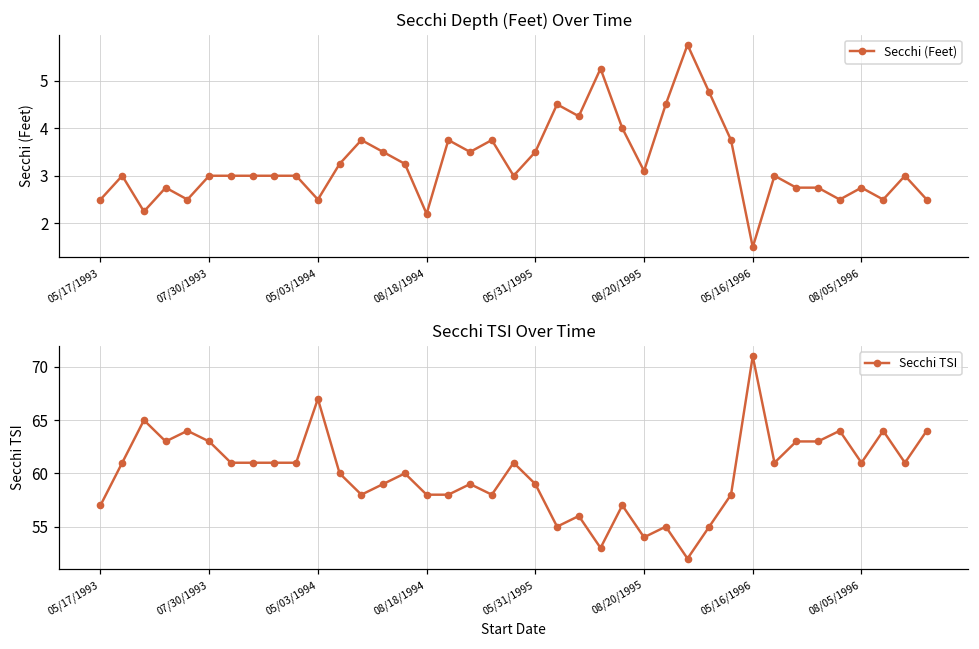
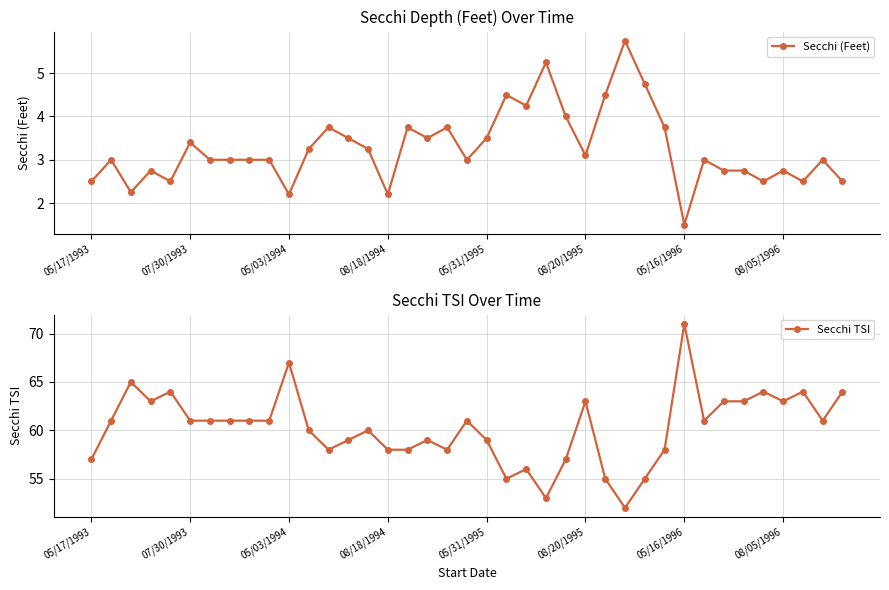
  {
    "Secchi Depth (Feet) Over Time": {
      "05/17/1993": 2.5,
-     "07/30/1993": 3.0,
-     "05/03/1994": 2.5,
+     "07/30/1993": 3.4,
+     "05/03/1994": 2.2,
      "08/18/1994": 2.2,
      "05/31/1995": 3.5,
      "08/20/1995": 3.1,
      "05/16/1996": 1.5,
      "08/05/1996": 2.8
    },
    "Secchi TSI Over Time": {
      "05/17/1993": 57,
-     "07/30/1993": 63,
+     "07/30/1993": 61,
      "05/03/1994": 67,
      "08/18/1994": 58,
      "05/31/1995": 59,
-     "08/20/1995": 54,
+     "08/20/1995": 63,
      "05/16/1996": 71,
-     "08/05/1996": 61
+     "08/05/1996": 63
    }
  }
